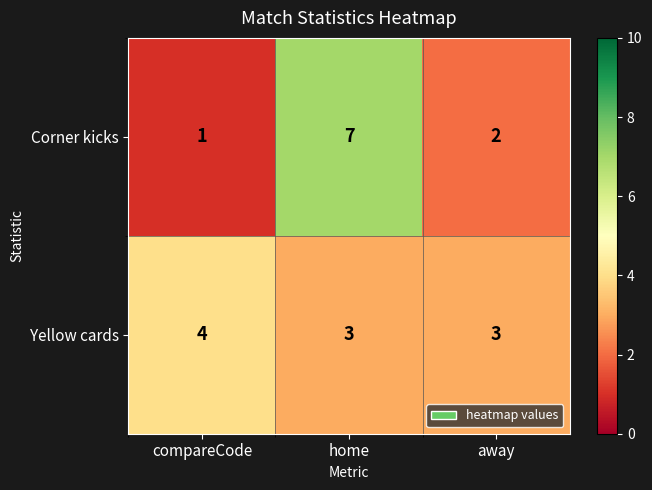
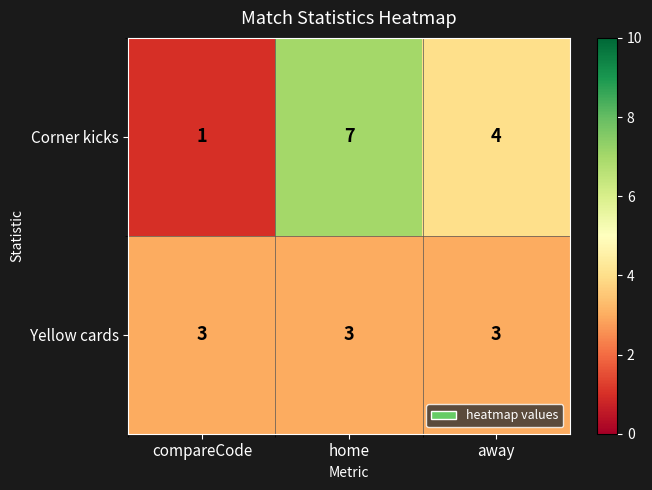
  {
    "Corner kicks": {
      "compareCode": 1,
      "home": 7,
-     "away": 2
+     "away": 4
    },
    "Yellow cards": {
-     "compareCode": 4,
+     "compareCode": 3,
      "home": 3,
      "away": 3
    }
  }
